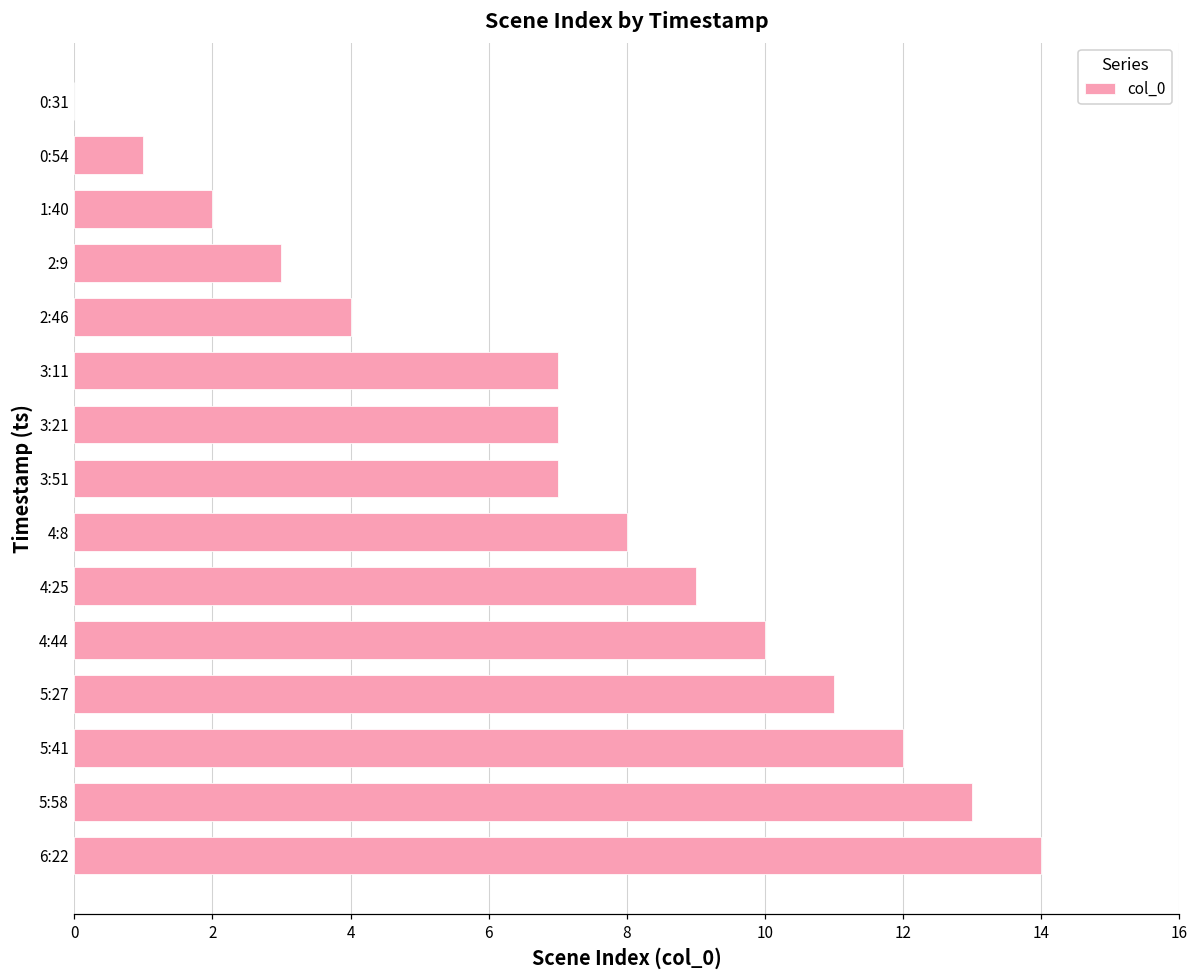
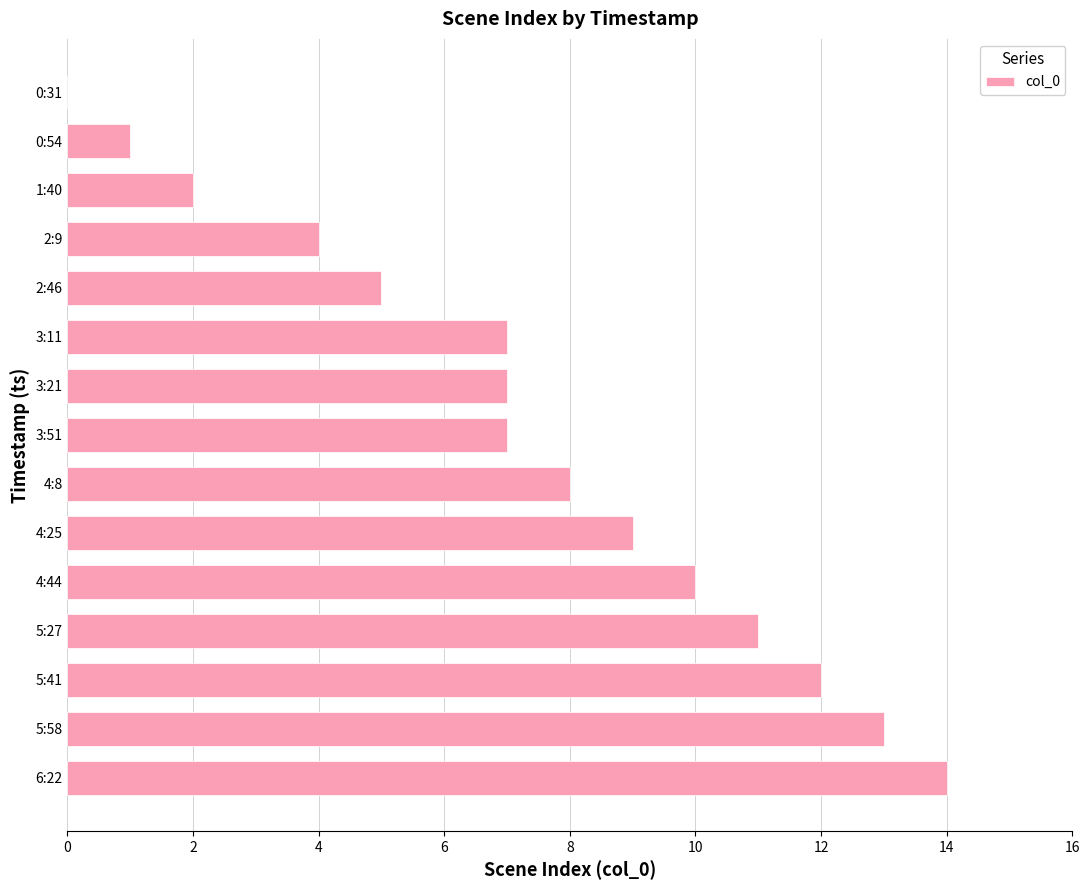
  {
    "0:31": 0,
    "0:54": 1,
    "1:40": 2,
-   "2:9": 3,
-   "2:46": 4,
+   "2:9": 4,
+   "2:46": 5,
    "3:11": 7,
    "3:21": 7,
    "3:51": 7,
    "4:8": 8,
    "4:25": 9,
    "4:44": 10,
    "5:27": 11,
    "5:41": 12,
    "5:58": 13,
    "6:22": 14
  }
